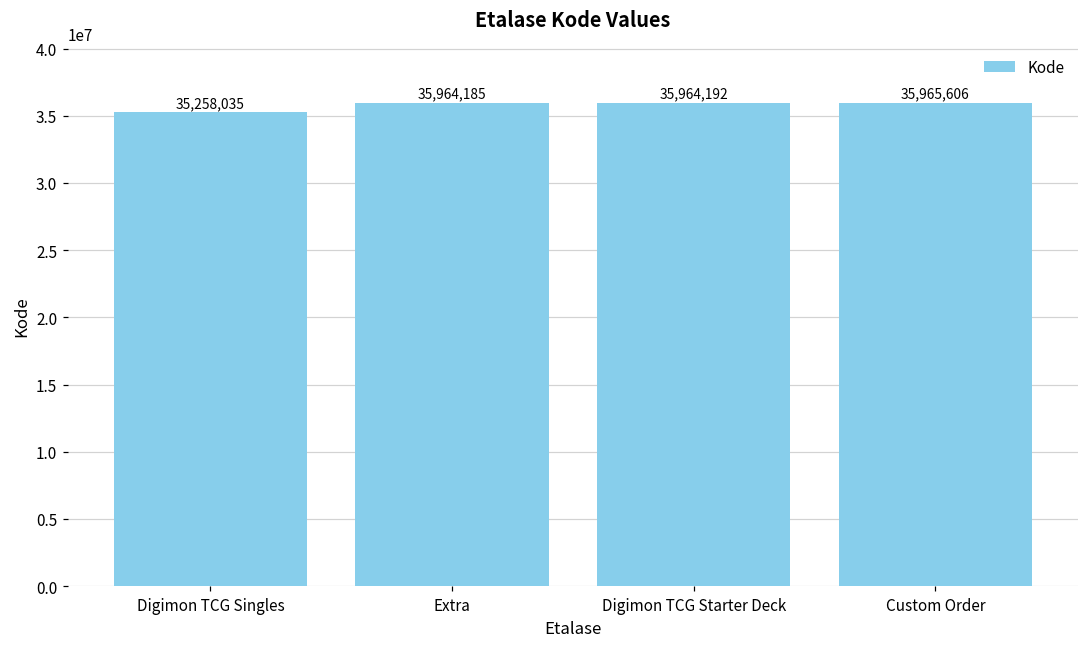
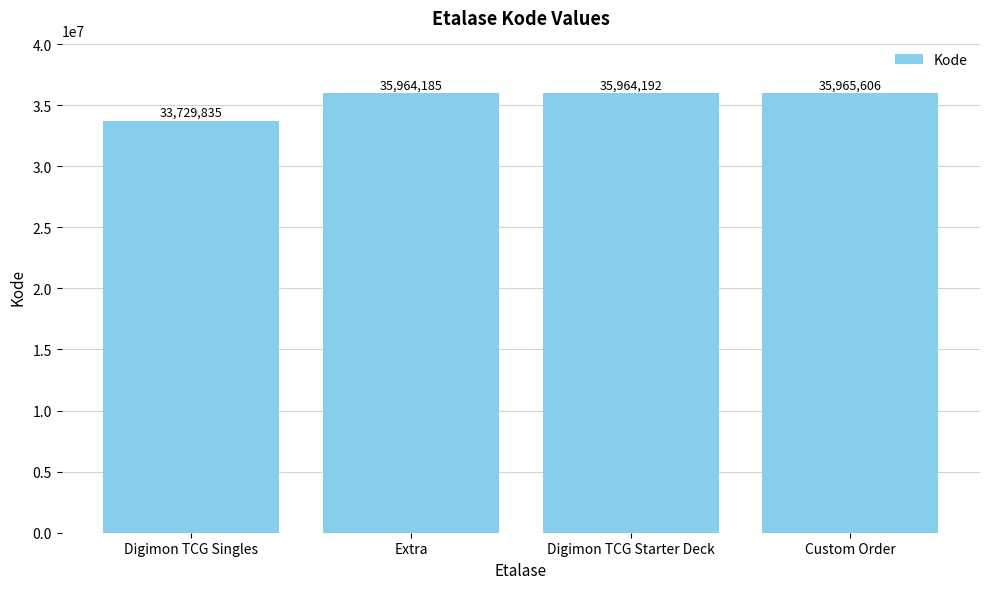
  {
-   "Digimon TCG Singles": "35,258,035",
+   "Digimon TCG Singles": "33,729,835",
    "Extra": "35,964,185",
    "Digimon TCG Starter Deck": "35,964,192",
    "Custom Order": "35,965,606"
  }
